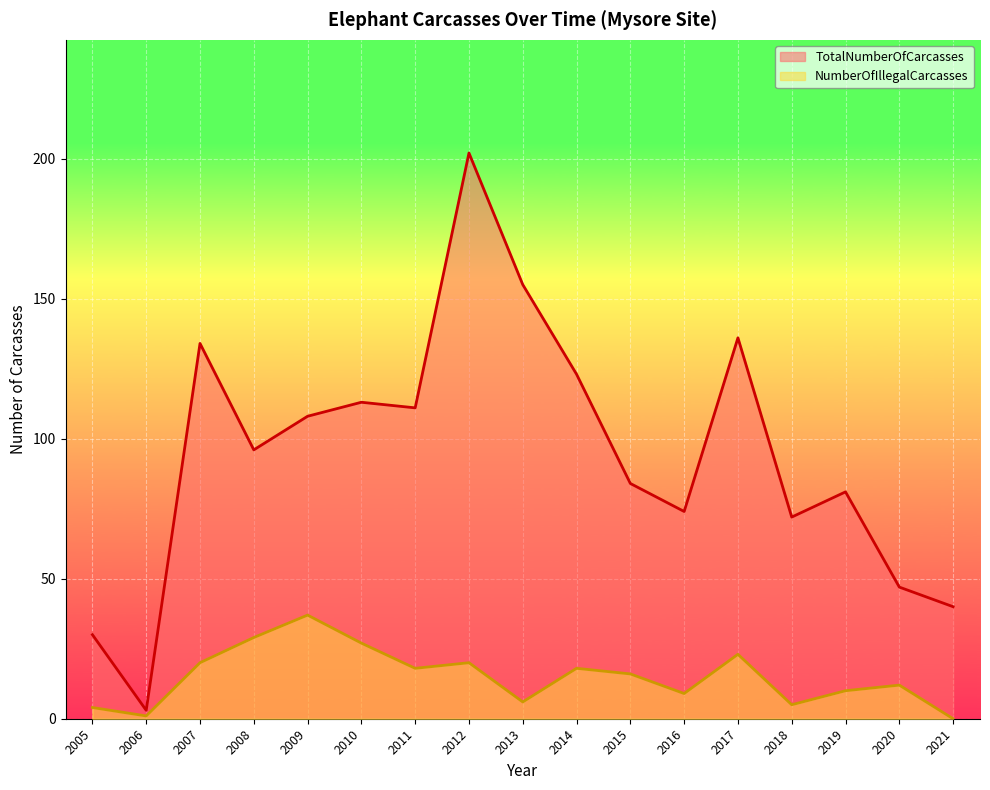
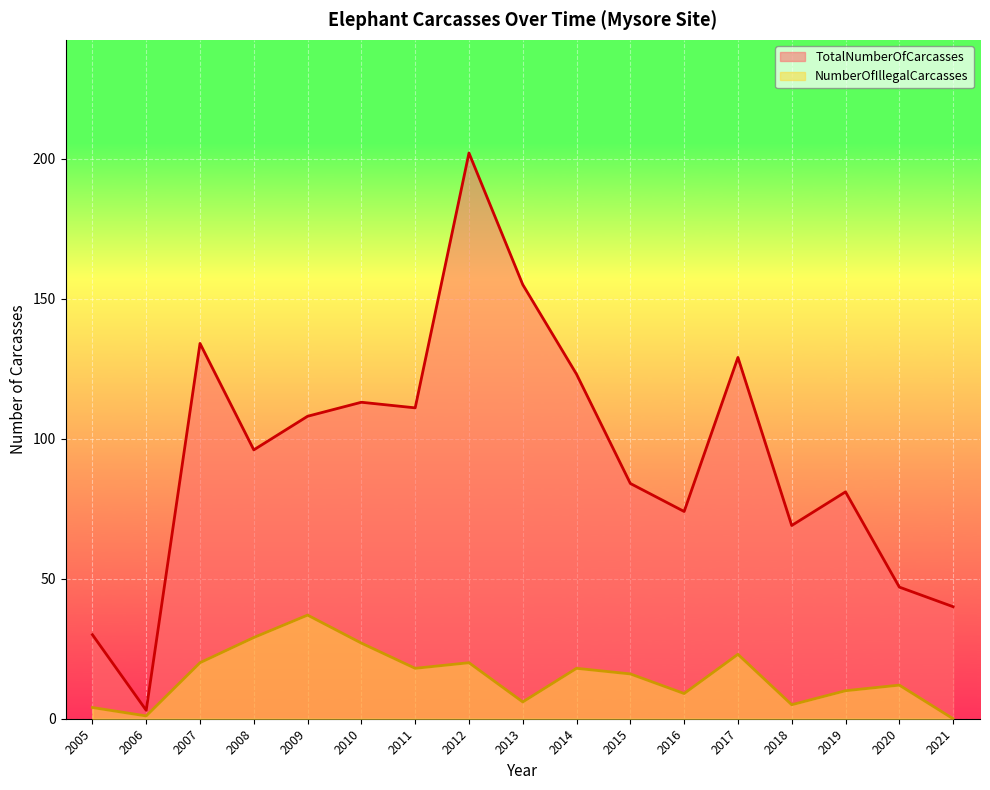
  {
    "TotalNumberOfCarcasses": {
      "2005": 30,
      "2006": 3,
      "2007": 134,
      "2008": 96,
      "2009": 108,
      "2010": 113,
      "2011": 111,
      "2012": 202,
      "2013": 155,
      "2014": 123,
      "2015": 84,
      "2016": 74,
-     "2017": 136,
-     "2018": 72,
+     "2017": 129,
+     "2018": 69,
      "2019": 81,
      "2020": 47,
      "2021": 40
    },
    "NumberOfIllegalCarcasses": {
      "2005": 4,
      "2006": 1,
      "2007": 20,
      "2008": 29,
      "2009": 37,
      "2010": 27,
      "2011": 18,
      "2012": 20,
      "2013": 6,
      "2014": 18,
      "2015": 16,
      "2016": 9,
      "2017": 23,
      "2018": 5,
      "2019": 10,
      "2020": 12,
      "2021": 0
    }
  }
